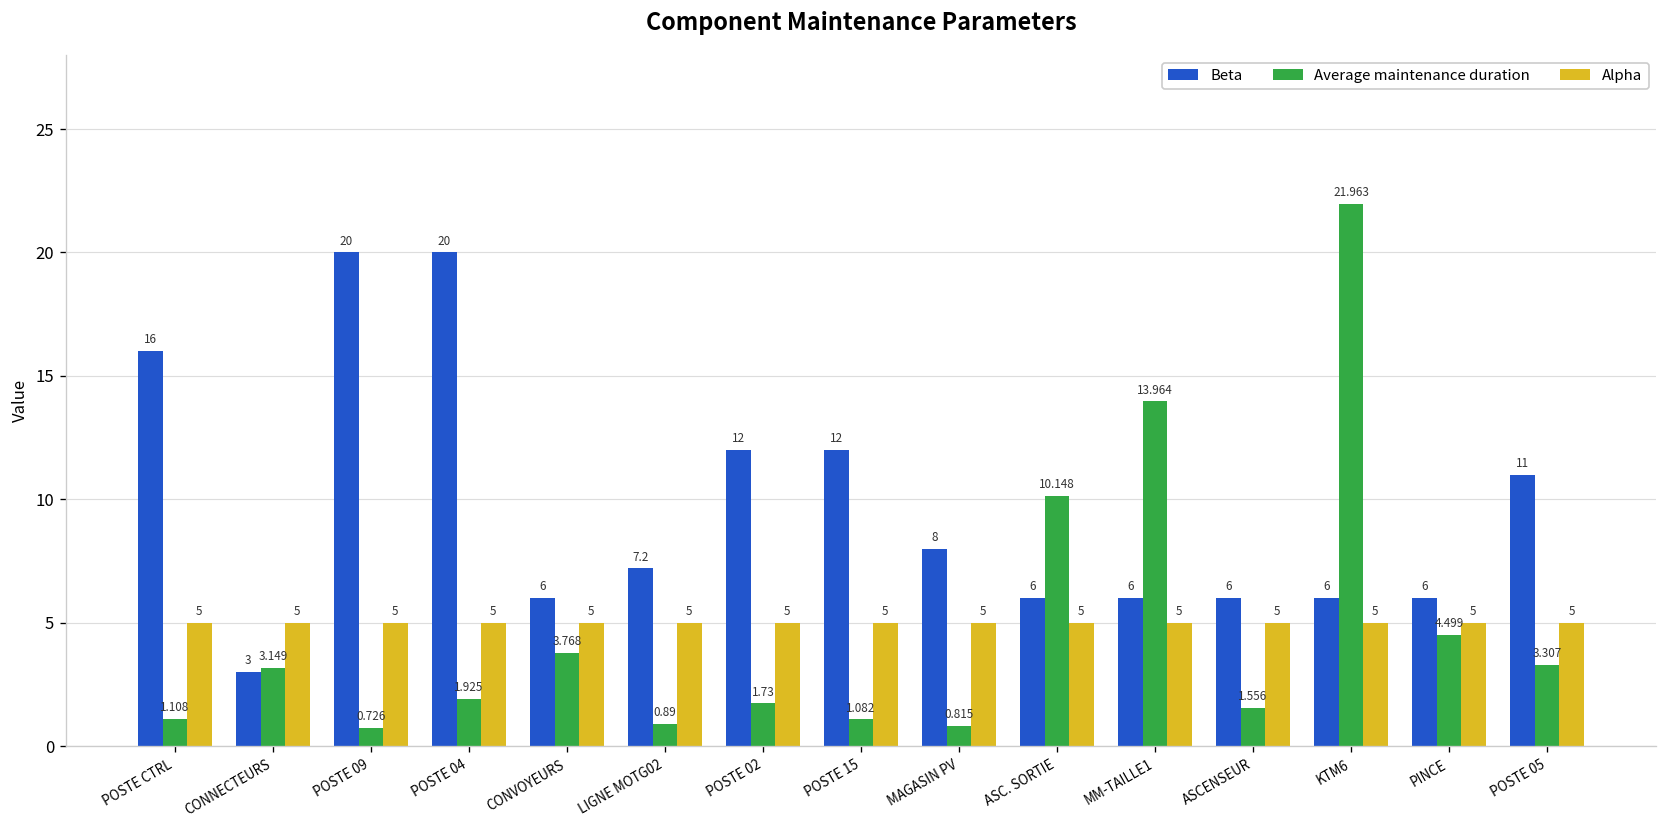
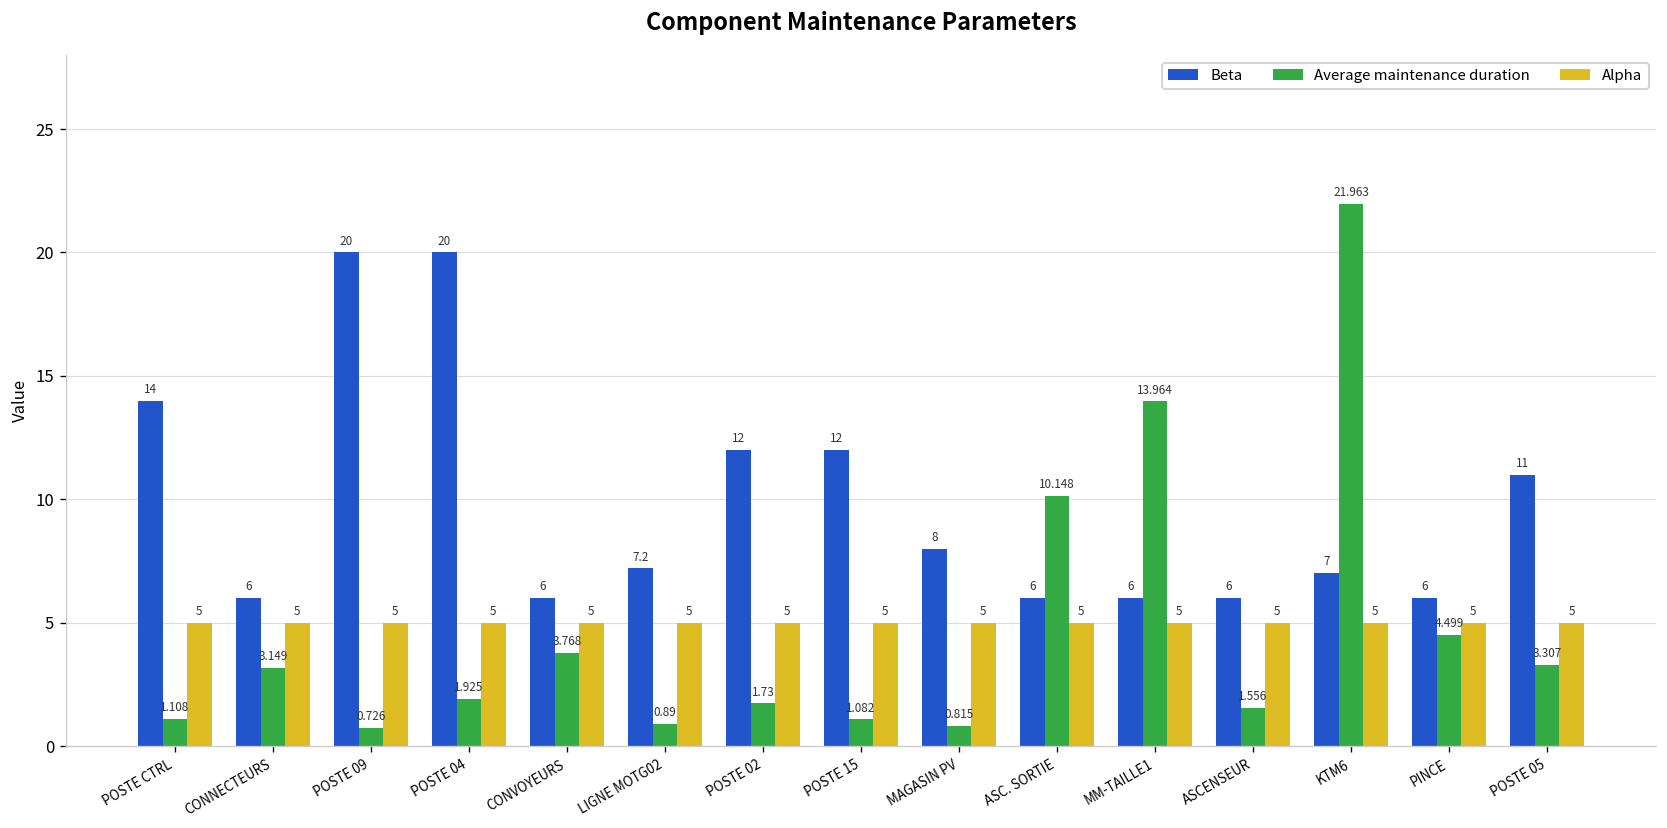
  {
    "Beta": {
-     "POSTE CTRL": 16,
-     "CONNECTEURS": 3,
+     "POSTE CTRL": 14,
+     "CONNECTEURS": 6,
      "POSTE 09": 20,
      "POSTE 04": 20,
      "CONVOYEURS": 6,
      "LIGNE MOTG02": 7.2,
      "POSTE 02": 12,
      "POSTE 15": 12,
      "MAGASIN PV": 8,
      "ASC. SORTIE": 6,
      "MM-TAILLE1": 6,
      "ASCENSEUR": 6,
-     "KTM6": 6,
+     "KTM6": 7,
      "PINCE": 6,
      "POSTE 05": 11
    },
    "Average maintenance duration": {
      "POSTE CTRL": 1.108,
      "CONNECTEURS": 3.149,
      "POSTE 09": 0.726,
      "POSTE 04": 1.925,
      "CONVOYEURS": 3.768,
      "LIGNE MOTG02": 0.89,
      "POSTE 02": 1.73,
      "POSTE 15": 1.082,
      "MAGASIN PV": 0.815,
      "ASC. SORTIE": 10.148,
      "MM-TAILLE1": 13.964,
      "ASCENSEUR": 1.556,
      "KTM6": 21.963,
      "PINCE": 4.499,
      "POSTE 05": 3.307
    },
    "Alpha": {
      "POSTE CTRL": 5,
      "CONNECTEURS": 5,
      "POSTE 09": 5,
      "POSTE 04": 5,
      "CONVOYEURS": 5,
      "LIGNE MOTG02": 5,
      "POSTE 02": 5,
      "POSTE 15": 5,
      "MAGASIN PV": 5,
      "ASC. SORTIE": 5,
      "MM-TAILLE1": 5,
      "ASCENSEUR": 5,
      "KTM6": 5,
      "PINCE": 5,
      "POSTE 05": 5
    }
  }
